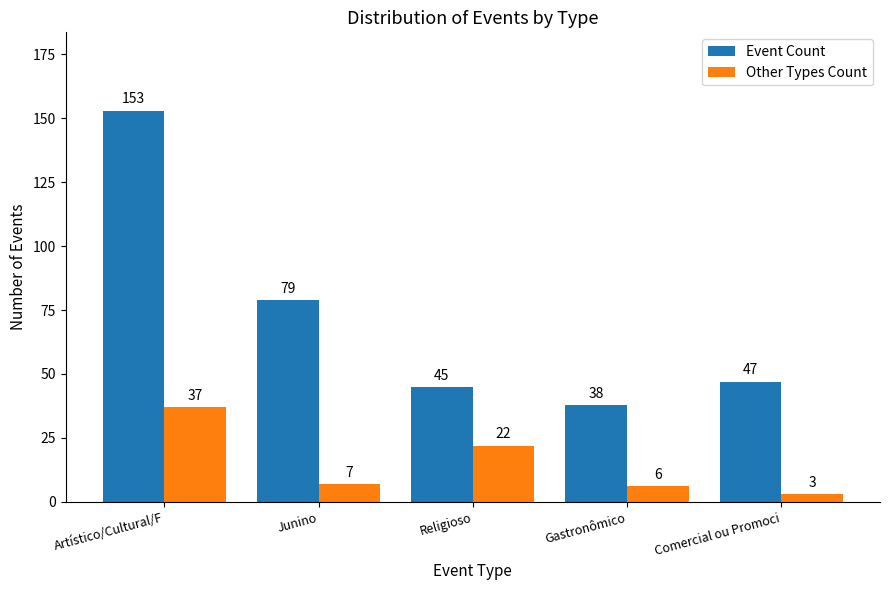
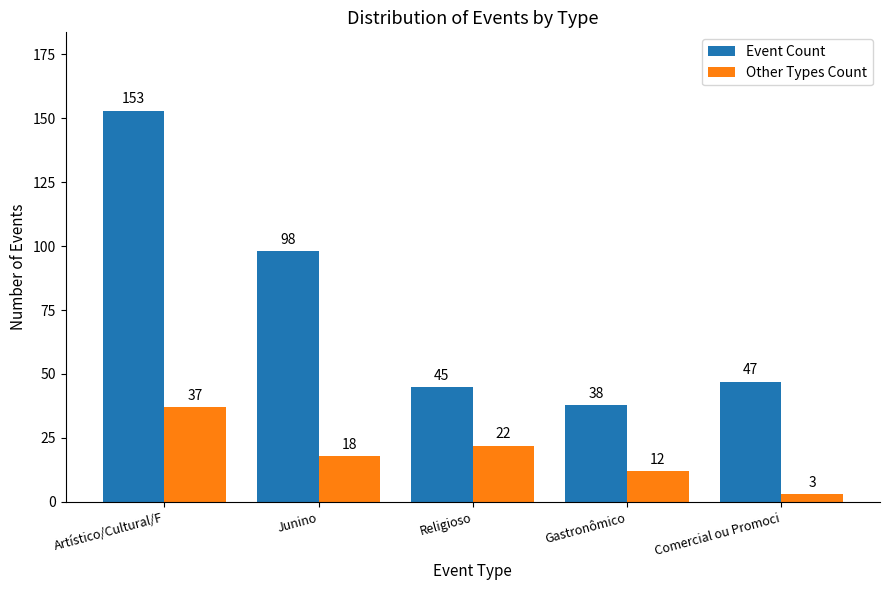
  {
    "Event Count": {
      "Artístico/Cultural/F": 153,
-     "Junino": 79,
+     "Junino": 98,
      "Religioso": 45,
      "Gastronômico": 38,
      "Comercial ou Promoci": 47
    },
    "Other Types Count": {
      "Artístico/Cultural/F": 37,
-     "Junino": 7,
+     "Junino": 18,
      "Religioso": 22,
-     "Gastronômico": 6,
+     "Gastronômico": 12,
      "Comercial ou Promoci": 3
    }
  }
